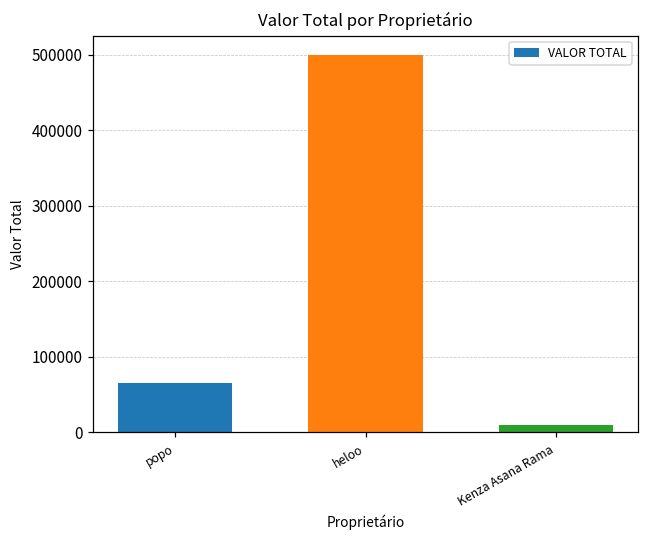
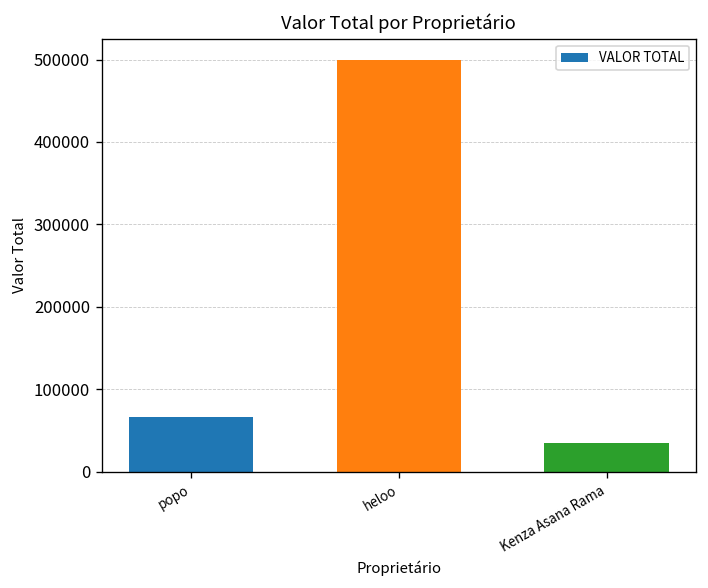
  {
    "popo": 70000,
    "heloo": 500000,
-   "Kenza Asana Rama": 10000
+   "Kenza Asana Rama": 40000
  }
